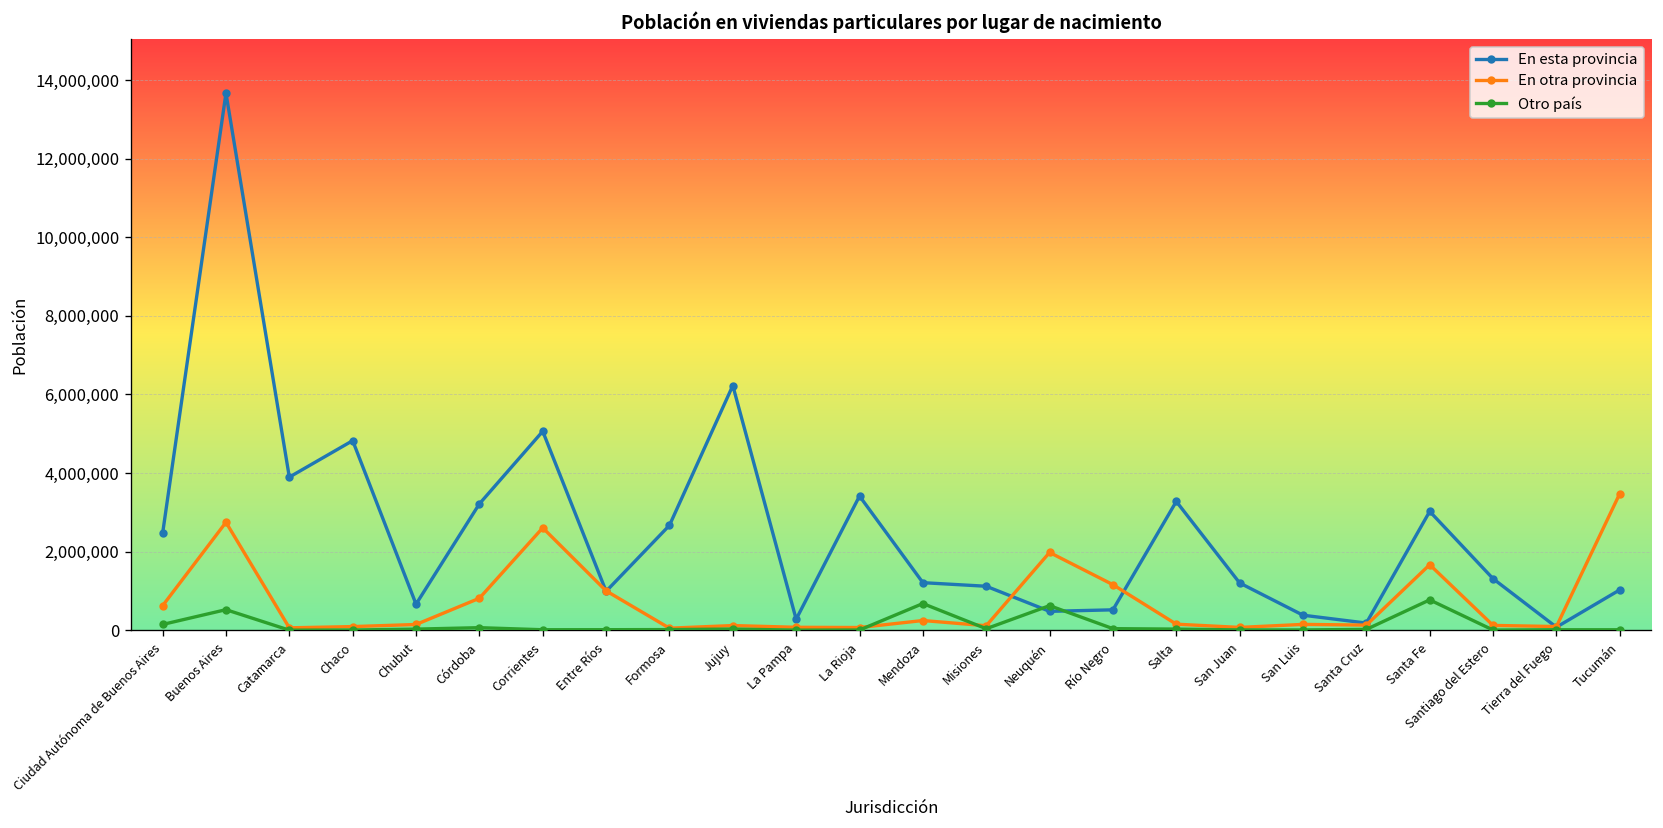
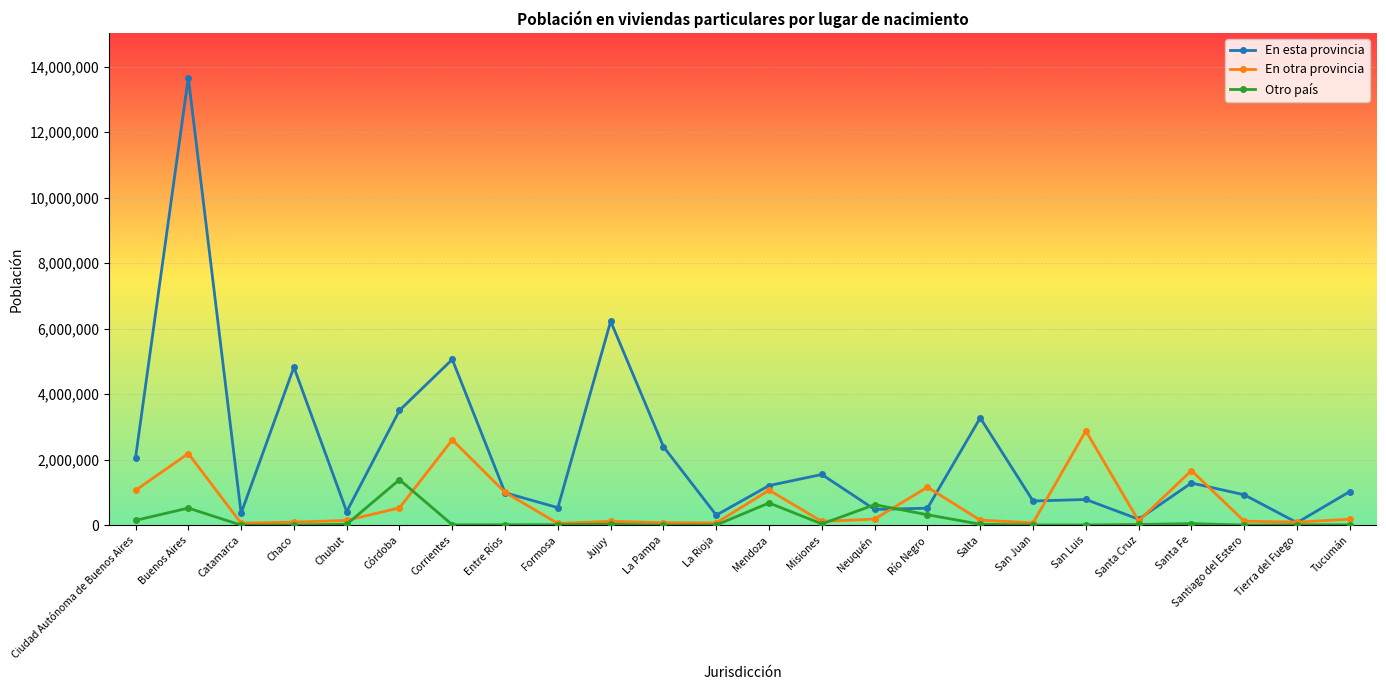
  {
    "En esta provincia": {
-     "Ciudad Autónoma de Buenos Aires": "2,500,000",
+     "Ciudad Autónoma de Buenos Aires": "2,100,000",
      "Buenos Aires": "13,700,000",
-     "Catamarca": "3,900,000",
+     "Catamarca": "400,000",
      "Chaco": "4,800,000",
-     "Chubut": "700,000",
-     "Córdoba": "3,200,000",
+     "Chubut": "400,000",
+     "Córdoba": "3,500,000",
      "Corrientes": "5,100,000",
-     "Formosa": "2,700,000",
+     "Formosa": "500,000",
      "Jujuy": "6,200,000",
-     "La Pampa": "300,000",
-     "La Rioja": "3,400,000",
+     "La Pampa": "2,400,000",
+     "La Rioja": "300,000",
      "Mendoza": "1,200,000",
-     "Misiones": "1,100,000",
+     "Misiones": "1,500,000",
      "Neuquén": "500,000",
      "Río Negro": "500,000",
      "Salta": "3,300,000",
-     "San Juan": "1,200,000",
-     "San Luis": "400,000",
-     "Santa Fe": "3,000,000",
-     "Santiago del Estero": "1,300,000",
+     "San Juan": "700,000",
+     "San Luis": "800,000",
+     "Santa Fe": "1,300,000",
+     "Santiago del Estero": "900,000",
      "Tucumán": "1,000,000"
    },
    "En otra provincia": {
-     "Ciudad Autónoma de Buenos Aires": "600,000",
-     "Buenos Aires": "2,700,000",
+     "Ciudad Autónoma de Buenos Aires": "1,100,000",
+     "Buenos Aires": "2,200,000",
      "Chaco": "100,000",
      "Chubut": "100,000",
-     "Córdoba": "800,000",
+     "Córdoba": "500,000",
      "Corrientes": "2,600,000",
      "Jujuy": "100,000",
-     "Mendoza": "200,000",
-     "Neuquén": "2,000,000",
+     "Mendoza": "1,100,000",
+     "Neuquén": "200,000",
      "Río Negro": "1,200,000",
      "Salta": "200,000",
-     "San Luis": "100,000",
+     "San Luis": "2,900,000",
      "Santa Fe": "1,700,000",
      "Santiago del Estero": "100,000",
-     "Tucumán": "3,500,000"
+     "Tucumán": "200,000"
    },
    "Otro país": {
      "Ciudad Autónoma de Buenos Aires": "100,000",
      "Buenos Aires": "500,000",
      "Chaco": "0",
      "Chubut": "0",
-     "Córdoba": "100,000",
+     "Córdoba": "1,400,000",
      "Corrientes": "0",
      "Entre Ríos": "0",
      "Jujuy": "0",
      "Mendoza": "700,000",
      "Neuquén": "600,000",
-     "Río Negro": "0",
+     "Río Negro": "300,000",
      "Salta": "0",
      "San Luis": "0",
      "Santa Cruz": "0",
-     "Santa Fe": "800,000",
+     "Santa Fe": "0",
      "Santiago del Estero": "0",
      "Tucumán": "0"
    }
  }
